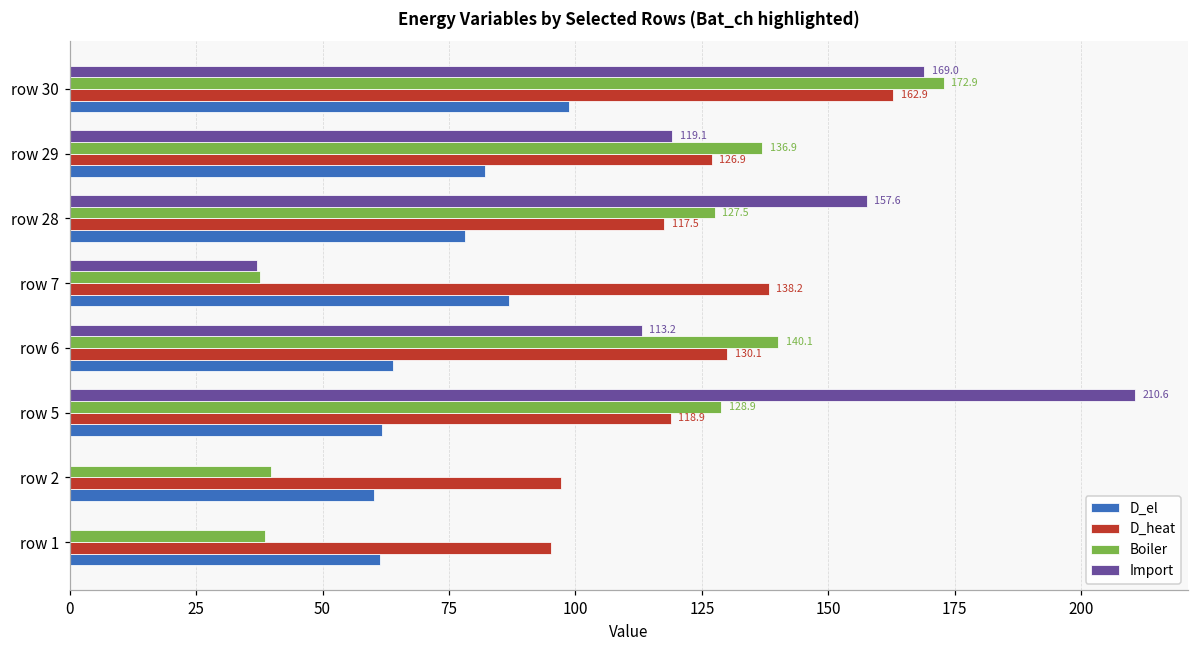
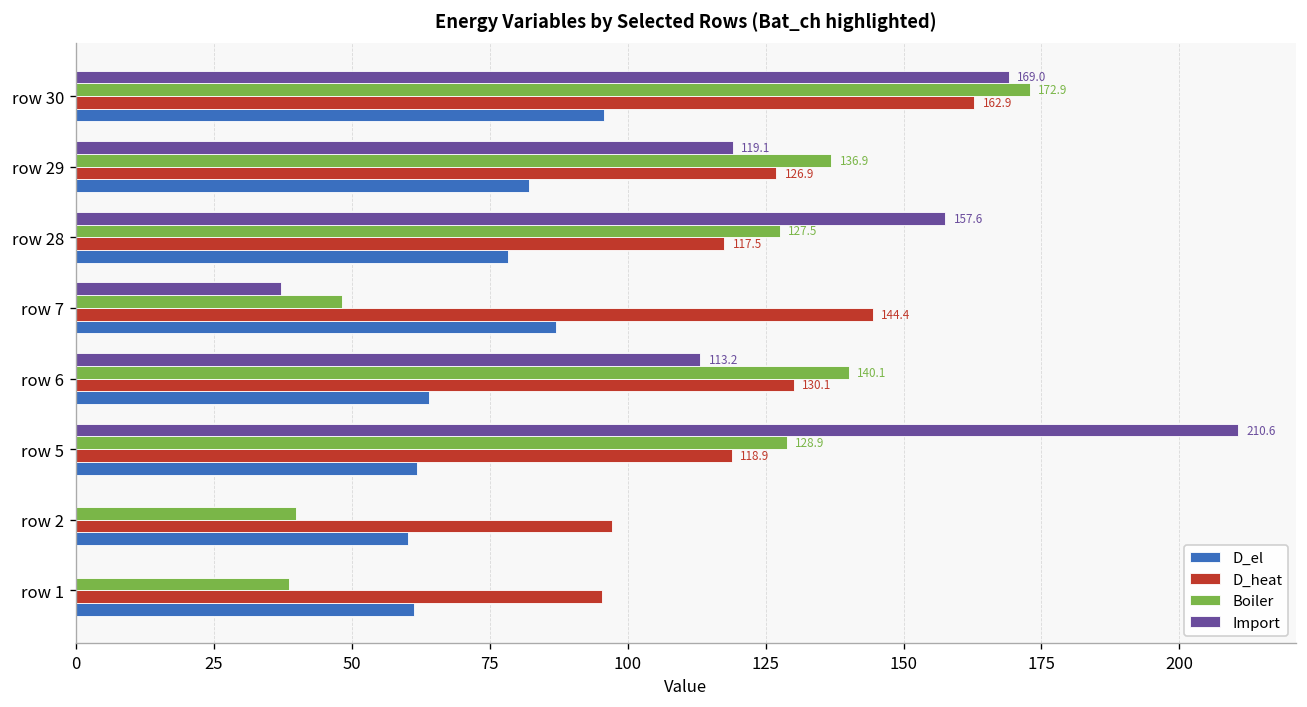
  {
    "D_el": {
-     "row 30": 99,
+     "row 30": 96,
      "row 29": 82,
      "row 28": 78,
      "row 7": 87,
      "row 6": 64,
      "row 5": 62,
      "row 2": 60,
      "row 1": 61
    },
    "D_heat": {
      "row 30": 162.9,
      "row 29": 126.9,
      "row 28": 117.5,
-     "row 7": 138.2,
+     "row 7": 144.4,
      "row 6": 130.1,
      "row 5": 118.9
    },
    "Boiler": {
-     "row 7": 38,
+     "row 7": 48,
      "row 2": 40,
      "row 1": 39
    },
    "Import": {
      "row 30": 169.0,
      "row 29": 119.1,
      "row 28": 157.6,
      "row 6": 113.2,
      "row 5": 210.6
    }
  }
